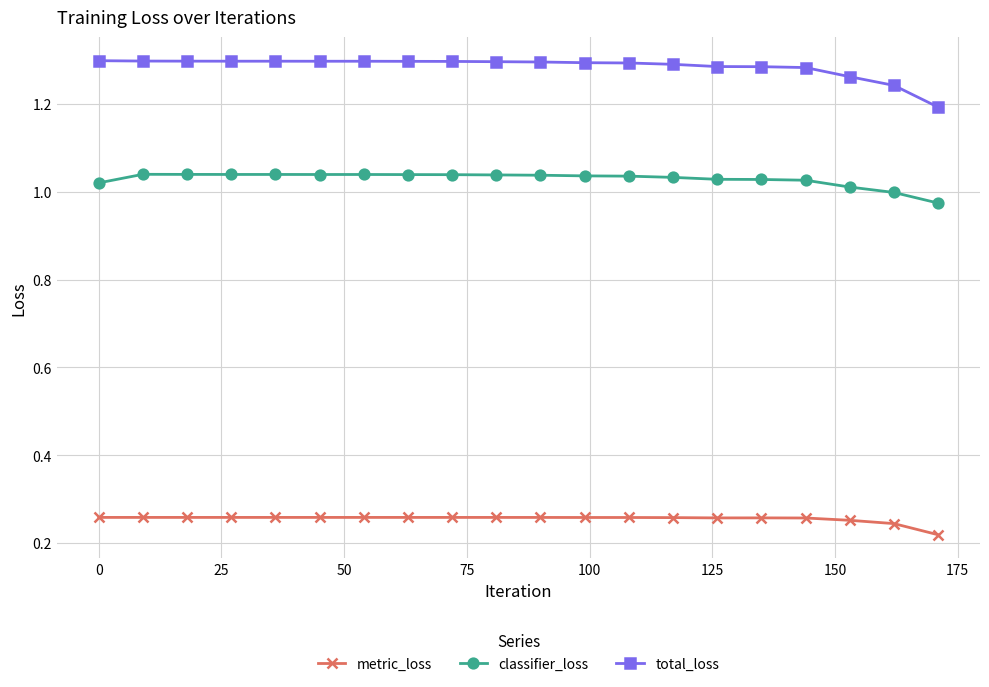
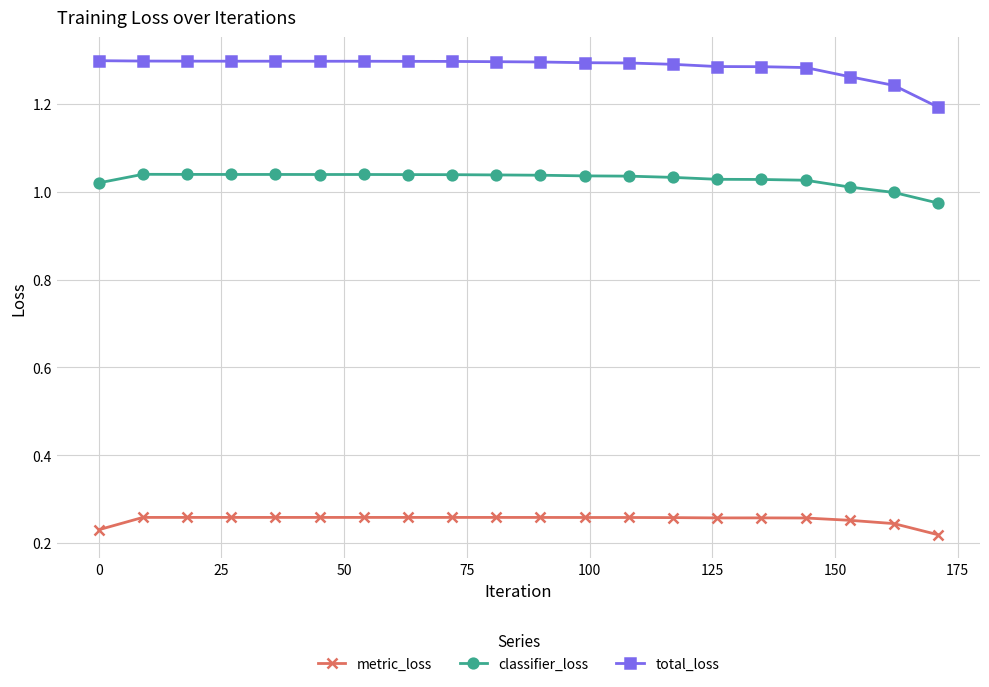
  {
    "metric_loss": {
-     "0": 0.26
+     "0": 0.23
    },
    "classifier_loss": {
      "0": 1.02
    },
    "total_loss": {
      "0": 1.30
    }
  }
